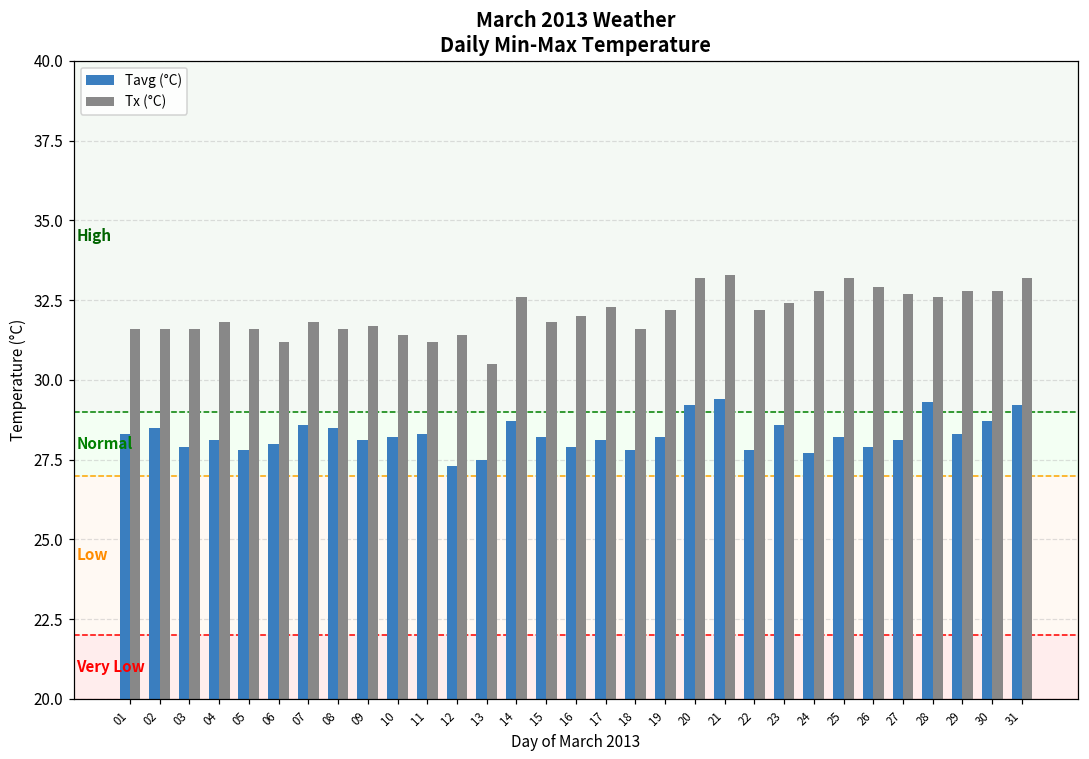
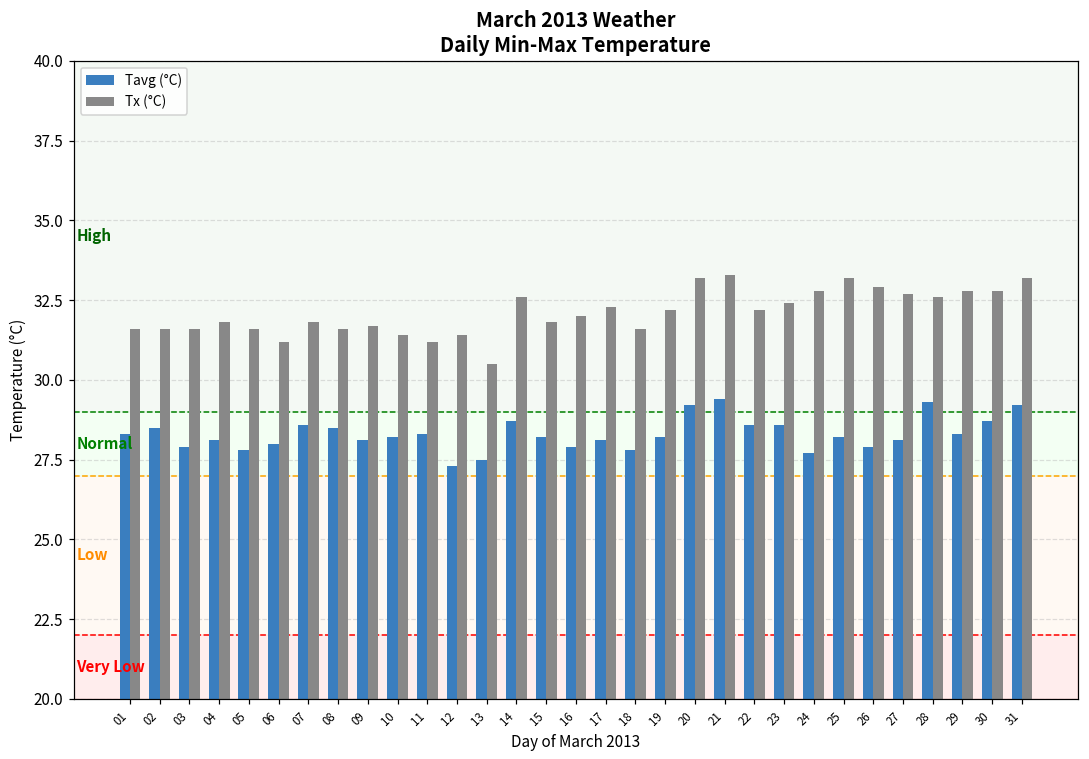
  {
    "Tavg (°C)": {
      "01": 28.3,
      "02": 28.5,
      "03": 27.9,
      "04": 28.1,
      "05": 27.8,
      "06": 28.0,
      "07": 28.6,
      "08": 28.5,
      "09": 28.1,
      "10": 28.2,
      "11": 28.3,
      "12": 27.3,
      "13": 27.5,
      "14": 28.7,
      "15": 28.2,
      "16": 27.9,
      "17": 28.1,
      "18": 27.8,
      "19": 28.2,
      "20": 29.2,
      "21": 29.4,
-     "22": 27.8,
+     "22": 28.6,
      "23": 28.6,
      "24": 27.7,
      "25": 28.2,
      "26": 27.9,
      "27": 28.1,
      "28": 29.3,
      "29": 28.3,
      "30": 28.7,
      "31": 29.2
    },
    "Tx (°C)": {
      "01": 31.6,
      "02": 31.6,
      "03": 31.6,
      "04": 31.8,
      "05": 31.6,
      "06": 31.2,
      "07": 31.8,
      "08": 31.6,
      "09": 31.7,
      "10": 31.4,
      "11": 31.2,
      "12": 31.4,
      "13": 30.5,
      "14": 32.6,
      "15": 31.8,
      "16": 32.0,
      "17": 32.3,
      "18": 31.6,
      "19": 32.2,
      "20": 33.2,
      "21": 33.3,
      "22": 32.2,
      "23": 32.4,
      "24": 32.8,
      "25": 33.2,
      "26": 32.9,
      "27": 32.7,
      "28": 32.6,
      "29": 32.8,
      "30": 32.8,
      "31": 33.2
    }
  }
